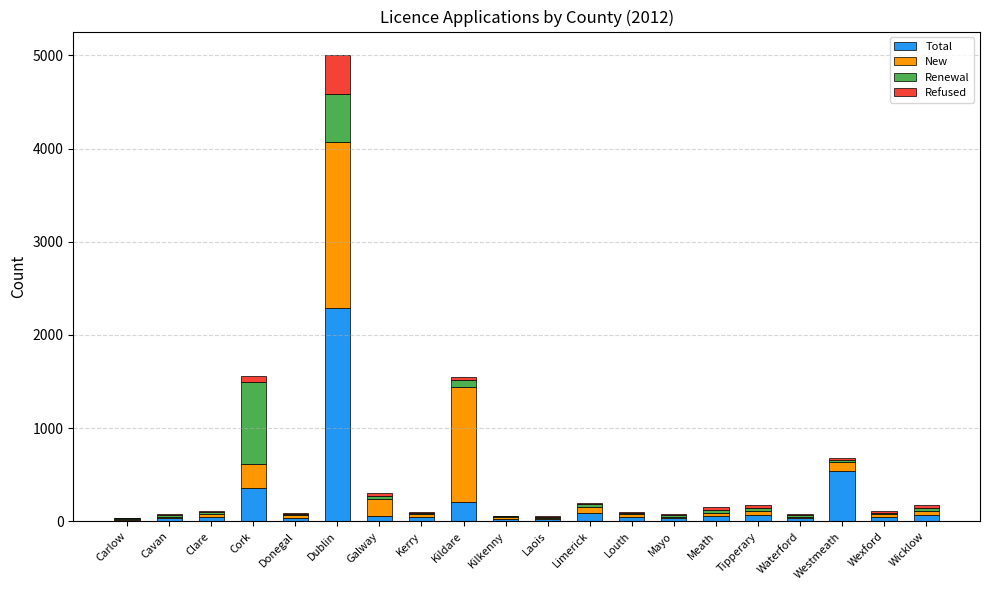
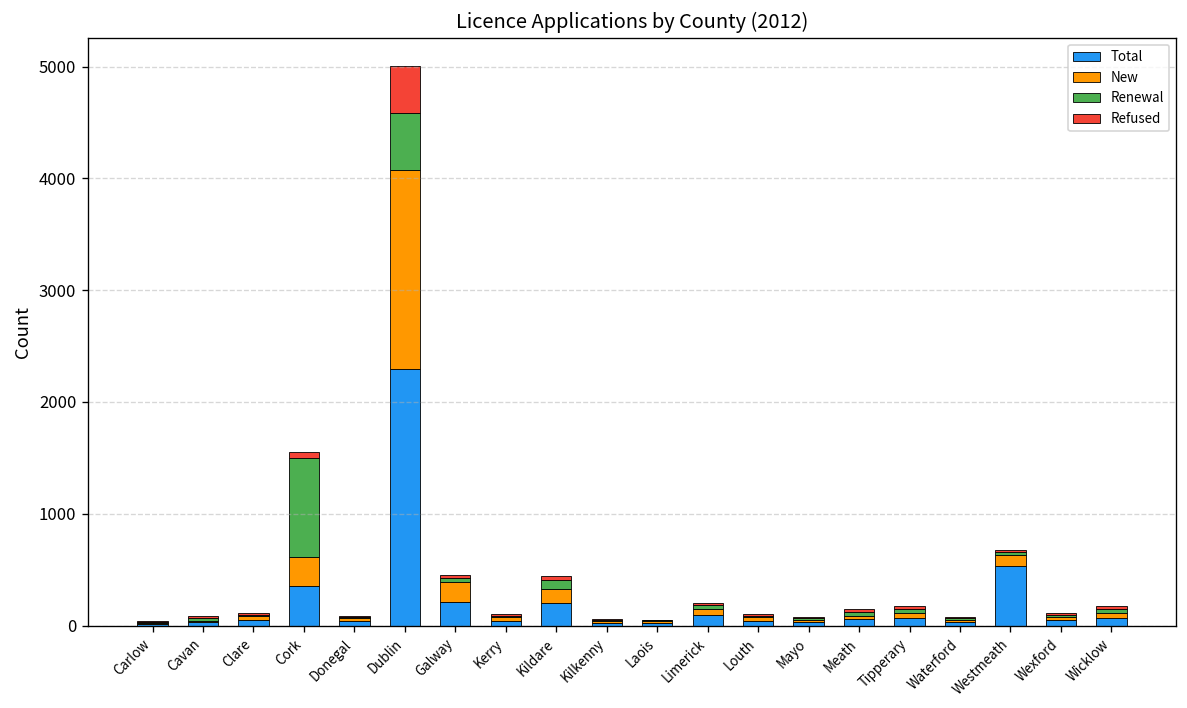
  {
    "Total": {
      "Cavan": 0,
      "Clare": 0,
      "Cork": 400,
      "Donegal": 0,
      "Dublin": 2300,
-     "Galway": 100,
+     "Galway": 200,
      "Kerry": 0,
      "Kildare": 200,
      "Kilkenny": 0,
      "Limerick": 100,
      "Louth": 0,
      "Mayo": 0,
      "Meath": 100,
      "Tipperary": 100,
      "Waterford": 0,
      "Westmeath": 500,
      "Wexford": 0,
      "Wicklow": 100
    },
    "New": {
      "Clare": 0,
      "Cork": 300,
      "Donegal": 0,
      "Dublin": 1800,
      "Galway": 200,
      "Kerry": 0,
-     "Kildare": 1200,
+     "Kildare": 100,
      "Limerick": 100,
      "Louth": 0,
      "Meath": 0,
      "Tipperary": 0,
      "Westmeath": 100,
      "Wexford": 0,
      "Wicklow": 0
    },
    "Renewal": {
      "Cork": 900,
      "Dublin": 500,
      "Galway": 0,
      "Kildare": 100,
      "Limerick": 0,
      "Meath": 0,
      "Tipperary": 0,
      "Wicklow": 0
    },
    "Refused": {
      "Cork": 100,
      "Dublin": 400,
      "Galway": 0,
      "Kildare": 0,
      "Meath": 0,
      "Tipperary": 0,
      "Wicklow": 0
    }
  }
